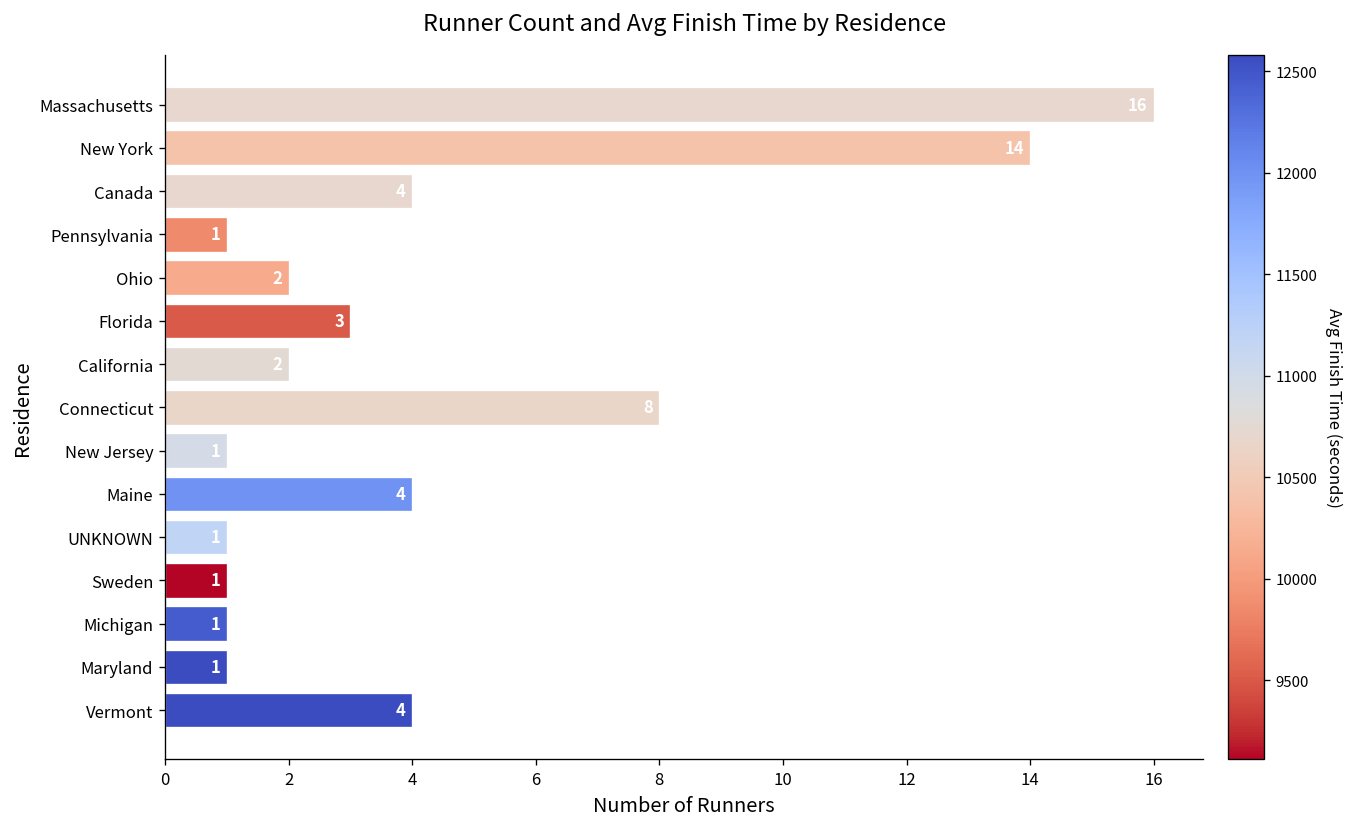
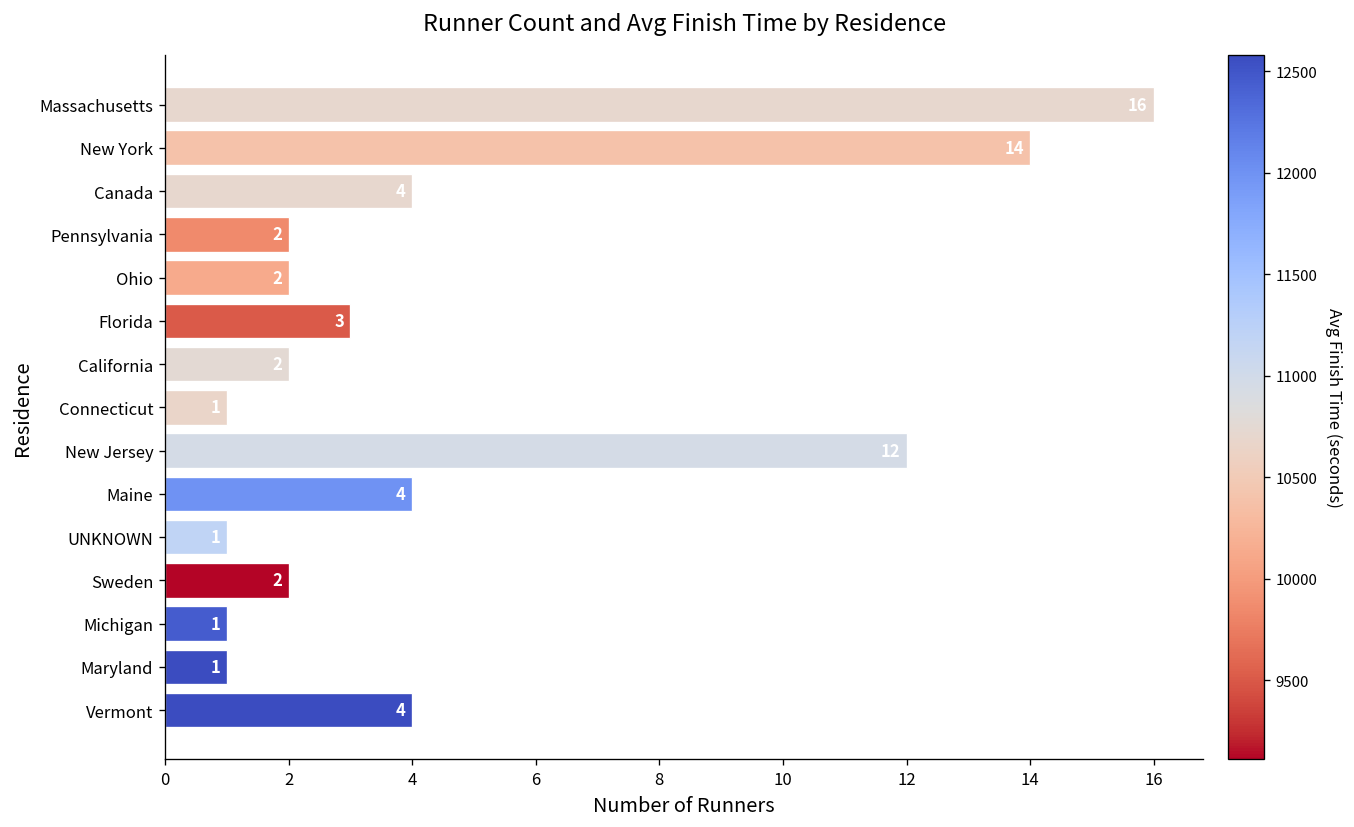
  {
    "Massachusetts": 16,
    "New York": 14,
    "Canada": 4,
-   "Pennsylvania": 1,
+   "Pennsylvania": 2,
    "Ohio": 2,
    "Florida": 3,
-   "Connecticut": 8,
-   "New Jersey": 1,
+   "Connecticut": 1,
+   "New Jersey": 12,
    "Maine": 4,
    "UNKNOWN": 1,
-   "Sweden": 1,
+   "Sweden": 2,
    "Michigan": 1,
    "Maryland": 1,
    "Vermont": 4
  }
